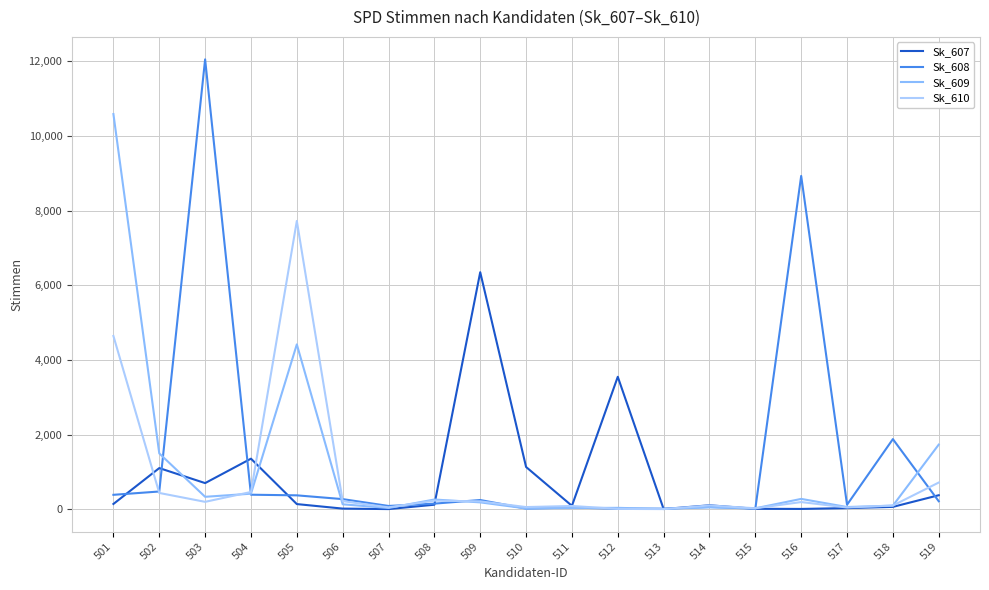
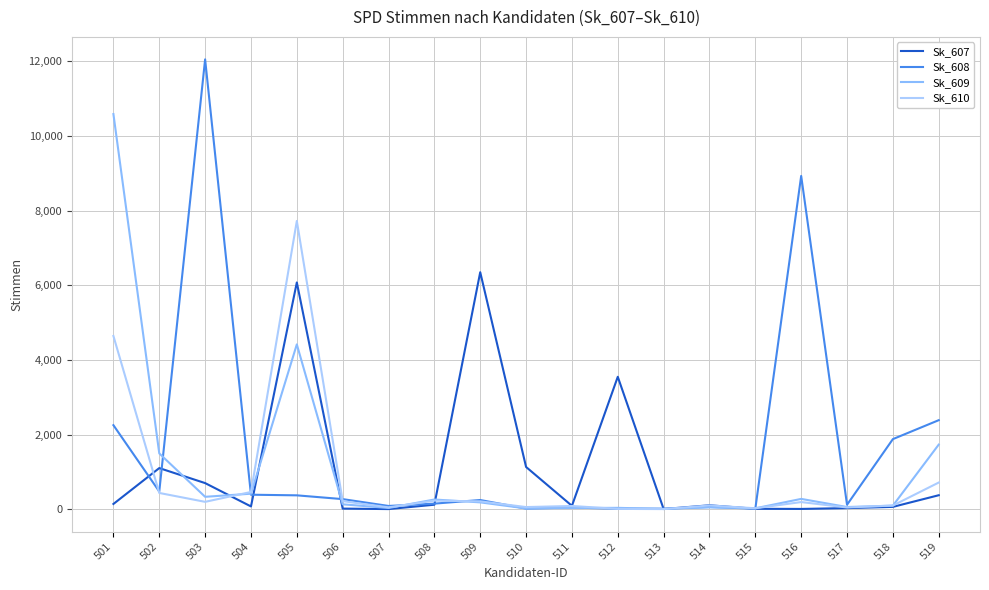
  {
    "Sk_607": {
      "501": "100",
      "502": "1,100",
      "503": "700",
-     "504": "1,400",
-     "505": "100",
+     "504": "100",
+     "505": "6,100",
      "506": "0",
      "509": "6,400",
      "510": "1,100",
      "512": "3,600",
      "516": "0",
      "519": "400"
    },
    "Sk_608": {
-     "501": "400",
+     "501": "2,300",
      "503": "12,100",
      "505": "400",
      "516": "8,900",
      "518": "1,900",
-     "519": "200"
+     "519": "2,400"
    }
  }
